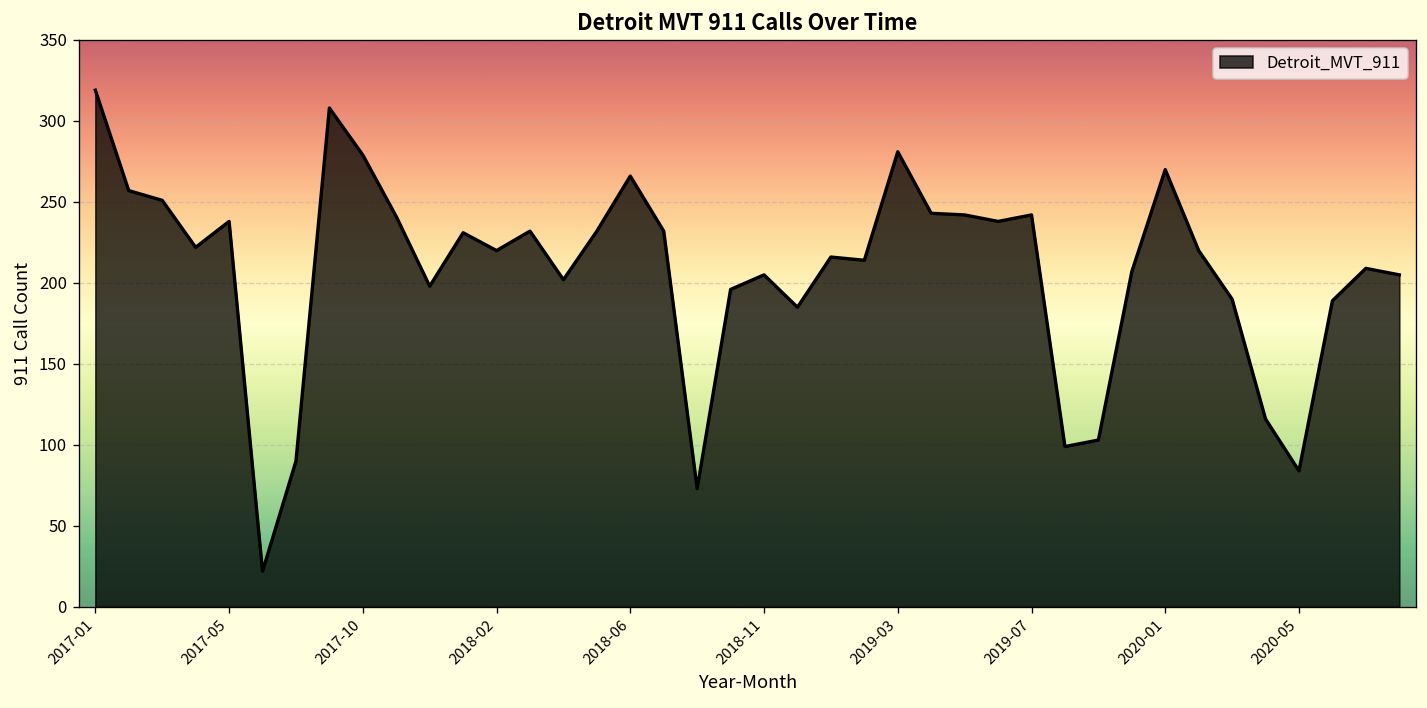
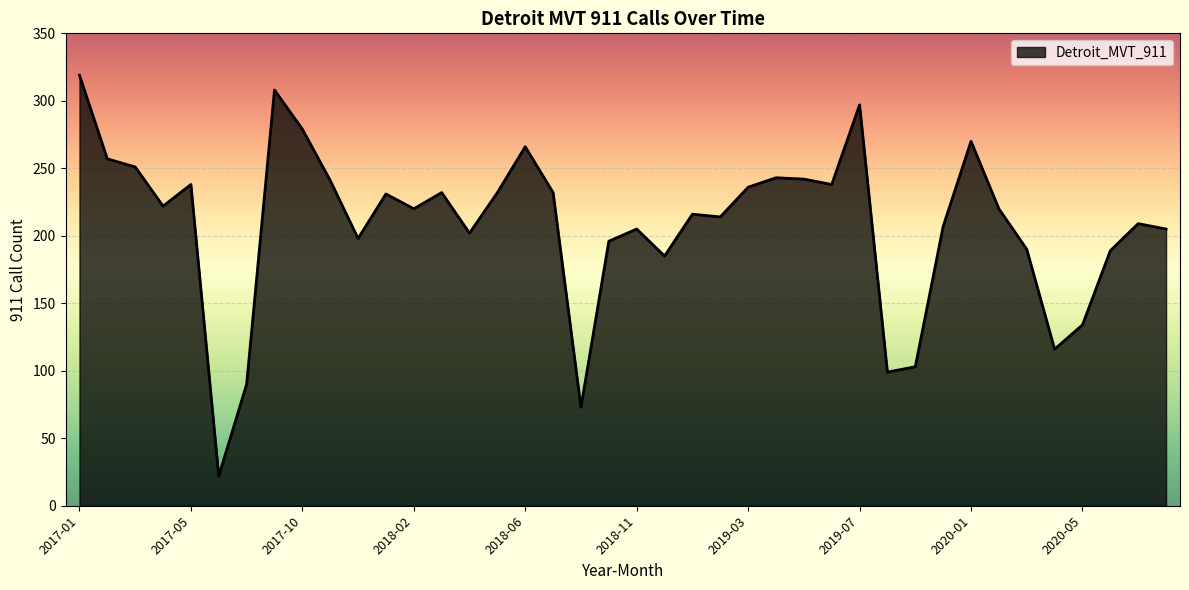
  {
    "2017-01": 319,
    "2017-05": 238,
    "2017-10": 279,
    "2018-02": 220,
    "2018-06": 266,
    "2018-11": 205,
-   "2019-03": 281,
-   "2019-07": 242,
+   "2019-03": 236,
+   "2019-07": 297,
    "2020-01": 270,
-   "2020-05": 84
+   "2020-05": 134
  }
